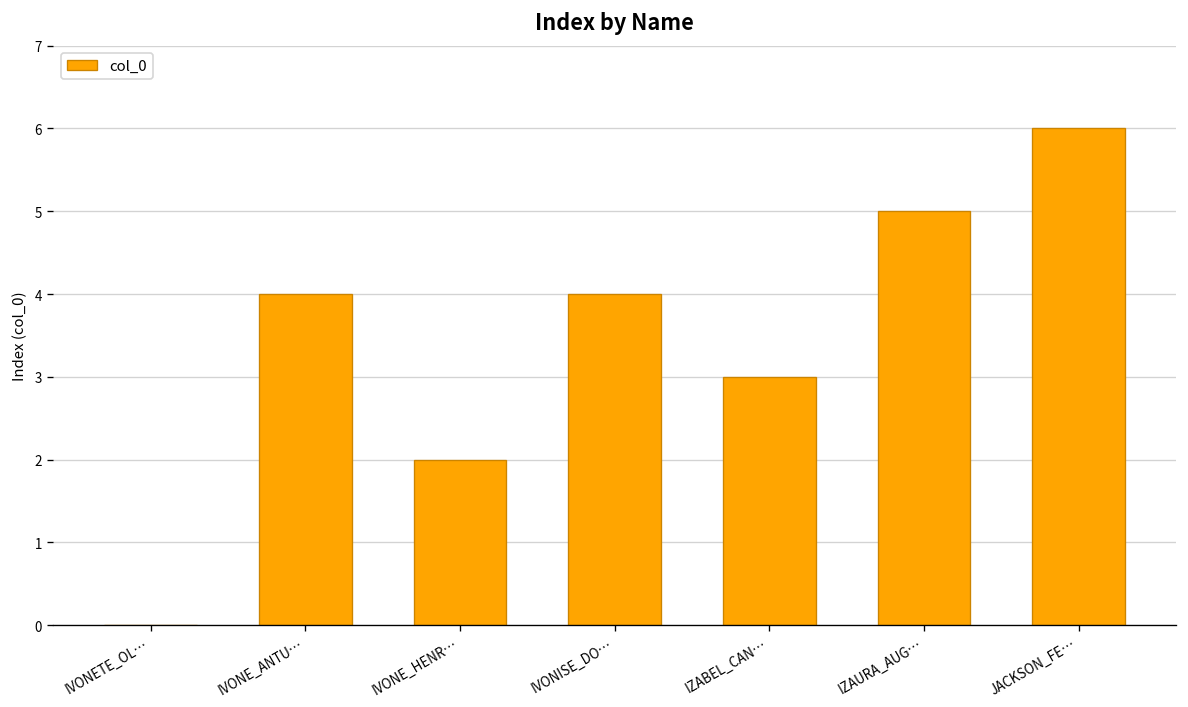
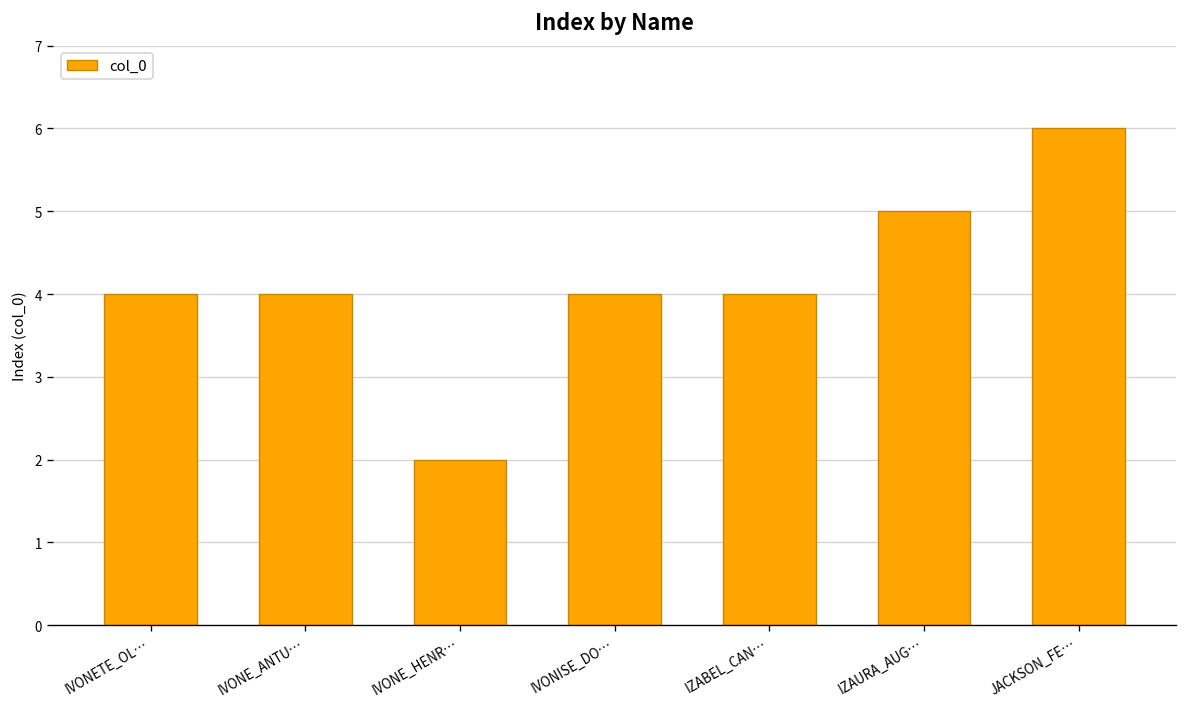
  {
-   "IVONETE_OL…": 0,
+   "IVONETE_OL…": 4,
    "IVONE_ANTU…": 4,
    "IVONE_HENR…": 2,
    "IVONISE_DO…": 4,
-   "IZABEL_CAN…": 3,
+   "IZABEL_CAN…": 4,
    "IZAURA_AUG…": 5,
    "JACKSON_FE…": 6
  }
